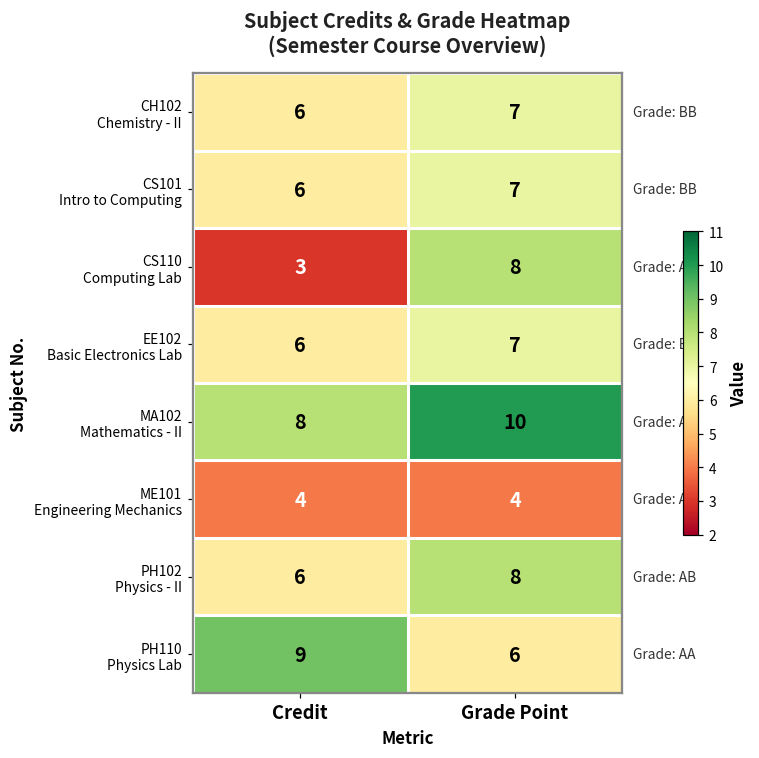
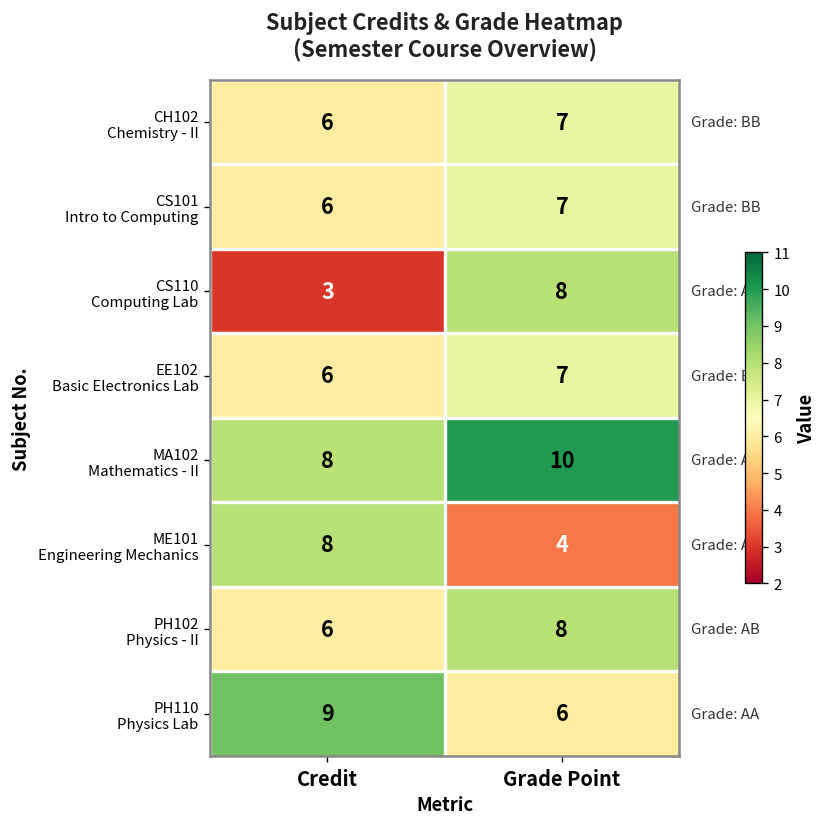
  {
    "CH102 Chemistry - II": {
      "Credit": 6,
      "Grade Point": 7
    },
    "CS101 Intro to Computing": {
      "Credit": 6,
      "Grade Point": 7
    },
    "CS110 Computing Lab": {
      "Credit": 3,
      "Grade Point": 8
    },
    "EE102 Basic Electronics Lab": {
      "Credit": 6,
      "Grade Point": 7
    },
    "MA102 Mathematics - II": {
      "Credit": 8,
      "Grade Point": 10
    },
    "ME101 Engineering Mechanics": {
-     "Credit": 4,
+     "Credit": 8,
      "Grade Point": 4
    },
    "PH102 Physics - II": {
      "Credit": 6,
      "Grade Point": 8
    },
    "PH110 Physics Lab": {
      "Credit": 9,
      "Grade Point": 6
    }
  }
